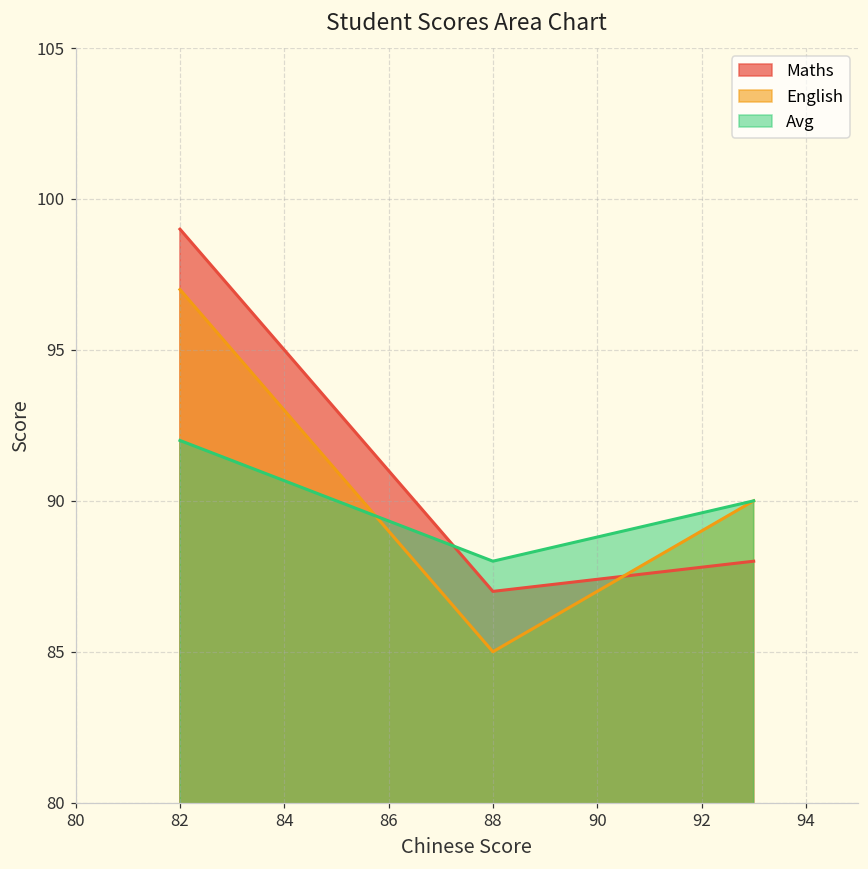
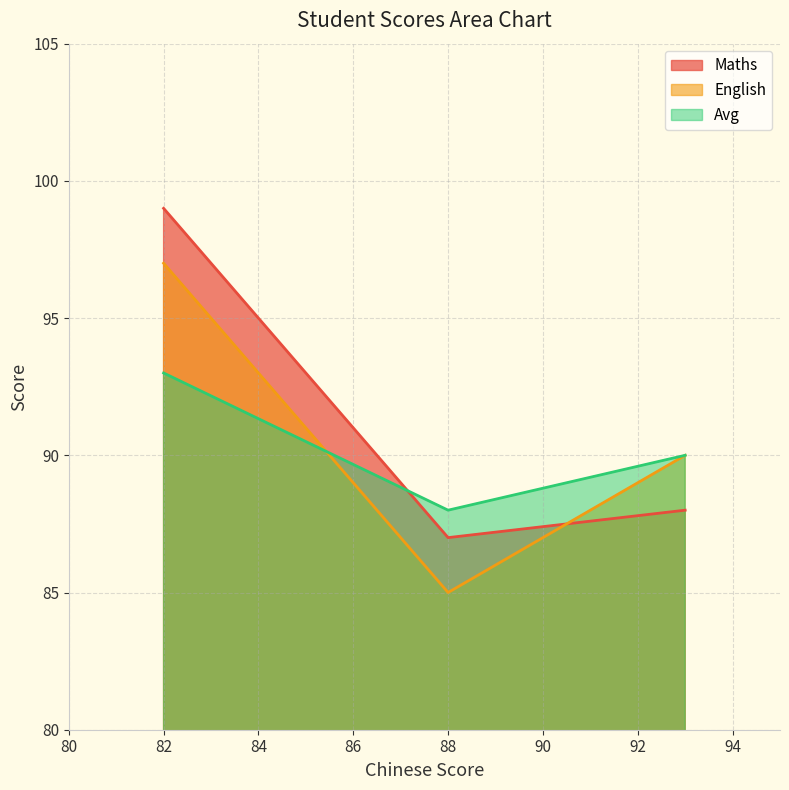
  {
    "Maths": {
      "82": 99,
      "88": 87
    },
    "English": {
      "82": 97,
      "88": 85
    },
    "Avg": {
-     "82": 92,
+     "82": 93,
      "88": 88
    }
  }
